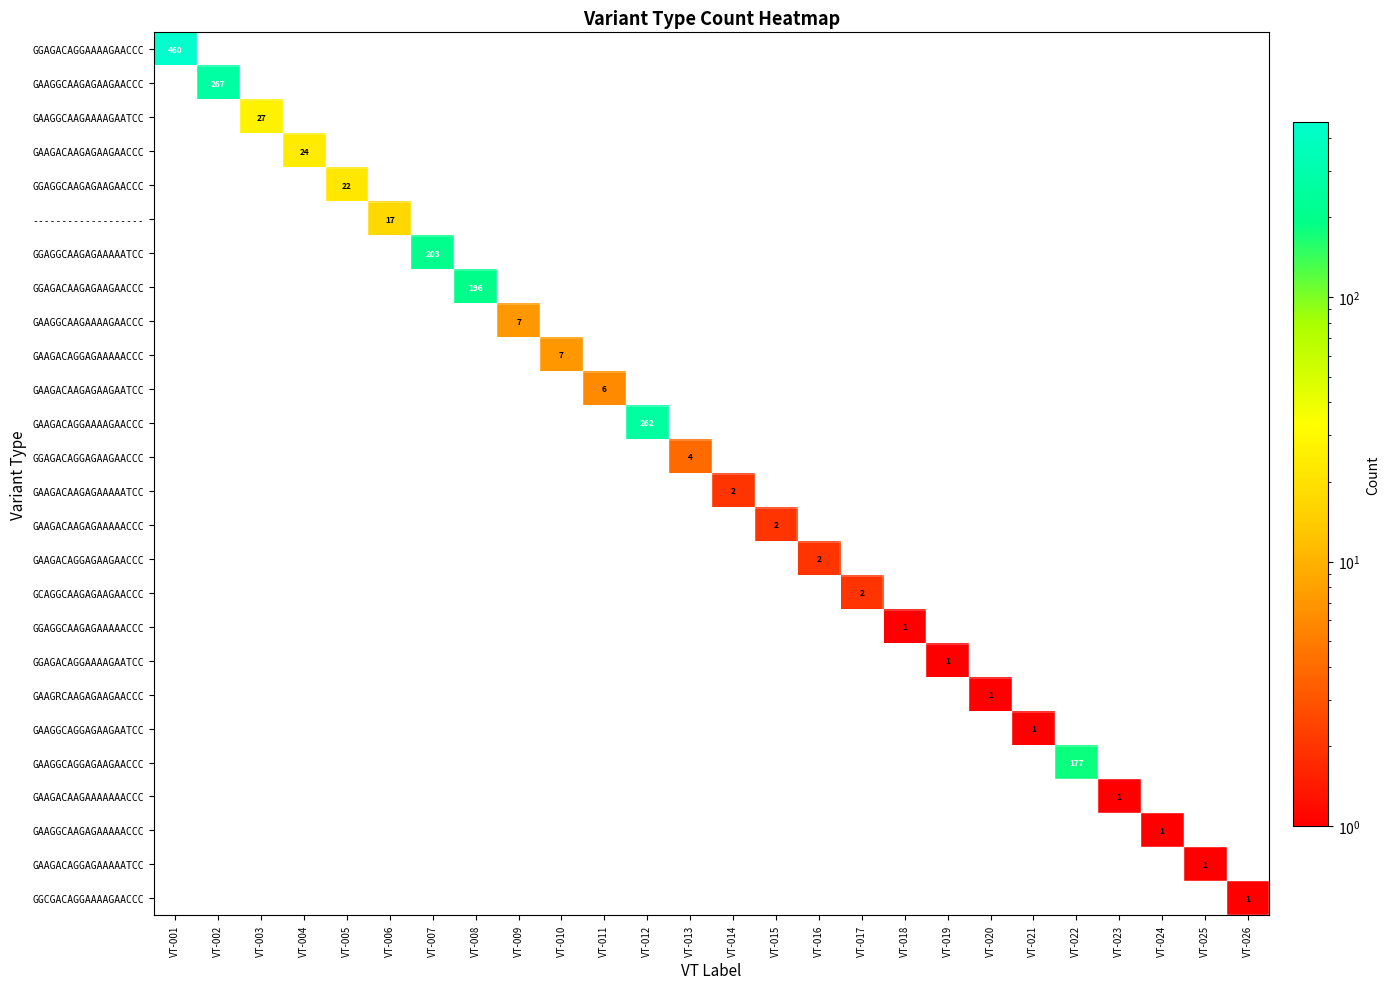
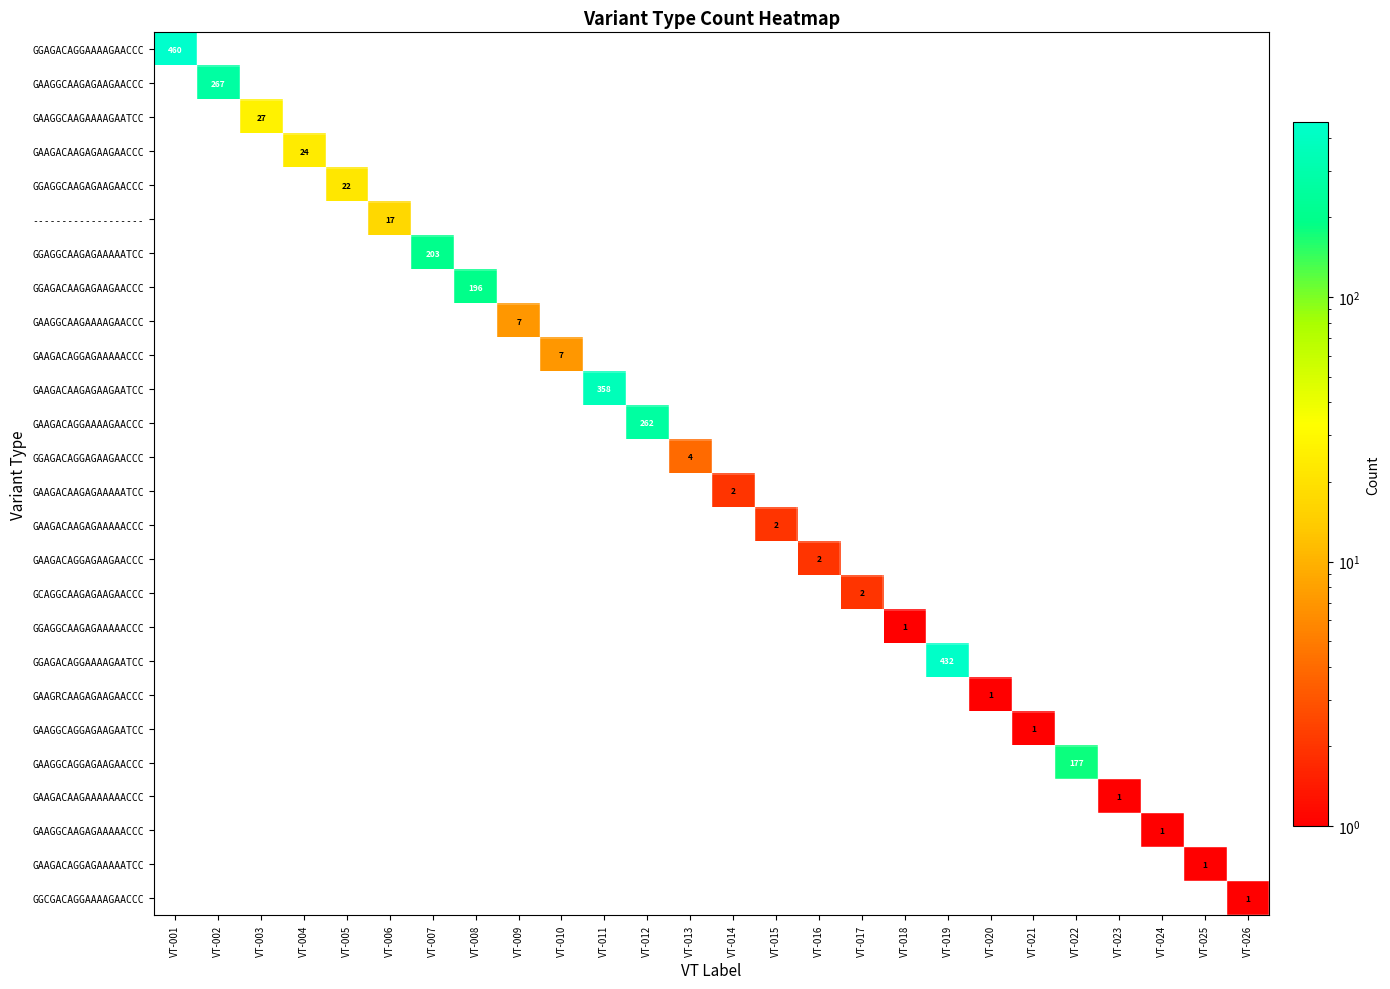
  {
    "GGAGACAGGAAAAGAACCC": {
      "VT-001": 460
    },
    "GAAGGCAAGAGAAGAACCC": {
      "VT-002": 267
    },
    "GAAGGCAAGAAAAGAATCC": {
      "VT-003": 27
    },
    "GAAGACAAGAGAAGAACCC": {
      "VT-004": 24
    },
    "GGAGGCAAGAGAAGAACCC": {
      "VT-005": 22
    },
    "-------------------": {
      "VT-006": 17
    },
    "GGAGGCAAGAGAAAAATCC": {
      "VT-007": 203
    },
    "GGAGACAAGAGAAGAACCC": {
      "VT-008": 196
    },
    "GAAGGCAAGAAAAGAACCC": {
      "VT-009": 7
    },
    "GAAGACAGGAGAAAAACCC": {
      "VT-010": 7
    },
    "GAAGACAAGAGAAGAATCC": {
-     "VT-011": 6
+     "VT-011": 358
    },
    "GAAGACAGGAAAAGAACCC": {
      "VT-012": 262
    },
    "GGAGACAGGAGAAGAACCC": {
      "VT-013": 4
    },
    "GAAGACAAGAGAAAAATCC": {
      "VT-014": 2
    },
    "GAAGACAAGAGAAAAACCC": {
      "VT-015": 2
    },
    "GAAGACAGGAGAAGAACCC": {
      "VT-016": 2
    },
    "GCAGGCAAGAGAAGAACCC": {
      "VT-017": 2
    },
    "GGAGGCAAGAGAAAAACCC": {
      "VT-018": 1
    },
    "GGAGACAGGAAAAGAATCC": {
-     "VT-019": 1
+     "VT-019": 432
    },
    "GAAGRCAAGAGAAGAACCC": {
      "VT-020": 1
    },
    "GAAGGCAGGAGAAGAATCC": {
      "VT-021": 1
    },
    "GAAGGCAGGAGAAGAACCC": {
      "VT-022": 177
    },
    "GAAGACAAGAAAAAAACCC": {
      "VT-023": 1
    },
    "GAAGGCAAGAGAAAAACCC": {
      "VT-024": 1
    },
    "GAAGACAGGAGAAAAATCC": {
      "VT-025": 1
    },
    "GGCGACAGGAAAAGAACCC": {
      "VT-026": 1
    }
  }
